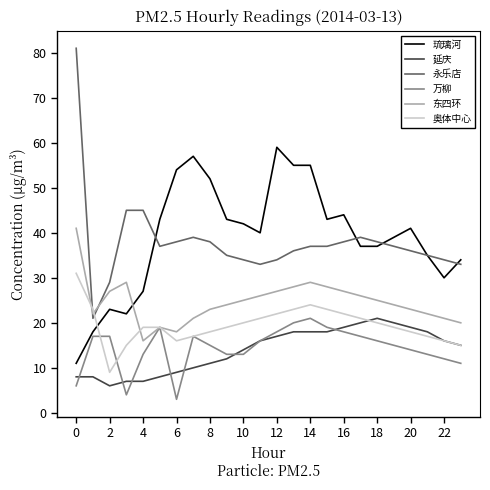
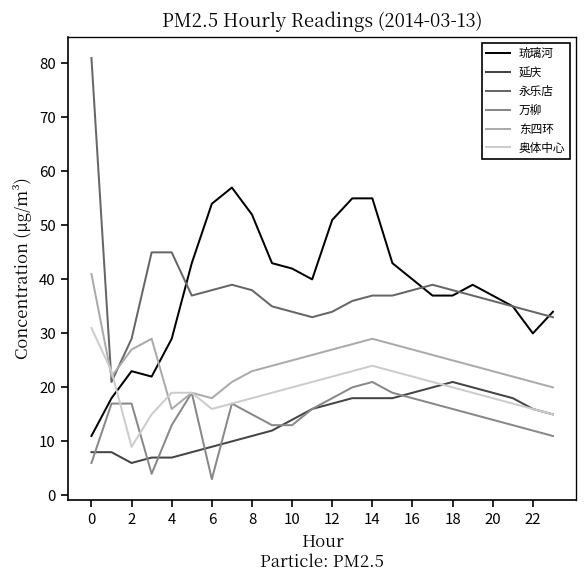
  {
    "琉璃河": {
      "0": 11,
      "2": 23,
-     "4": 27,
+     "4": 29,
      "6": 54,
      "8": 52,
      "10": 42,
-     "12": 59,
+     "12": 51,
      "14": 55,
-     "16": 44,
+     "16": 40,
      "18": 37,
-     "20": 41,
+     "20": 37,
      "22": 30
    }
  }
